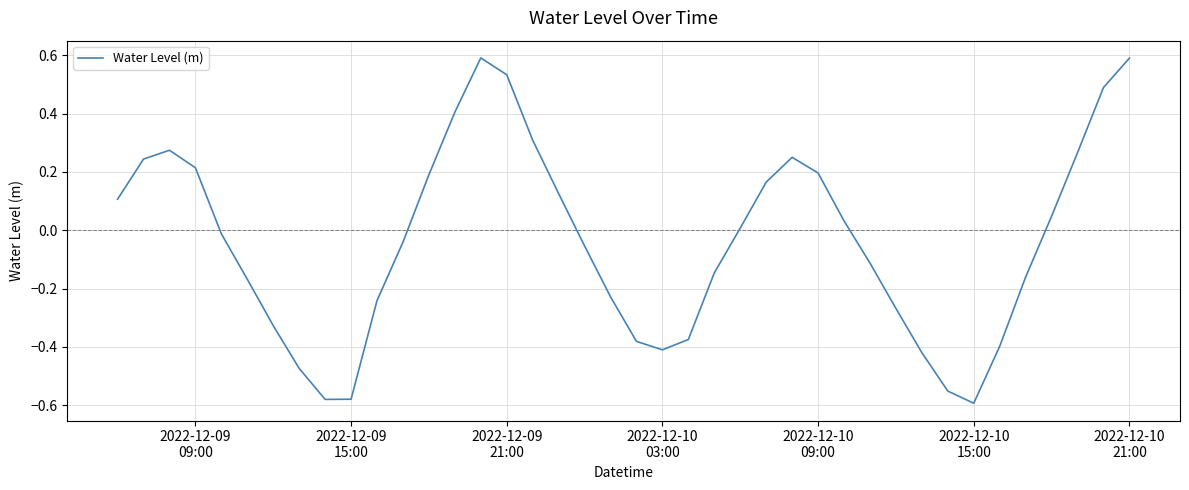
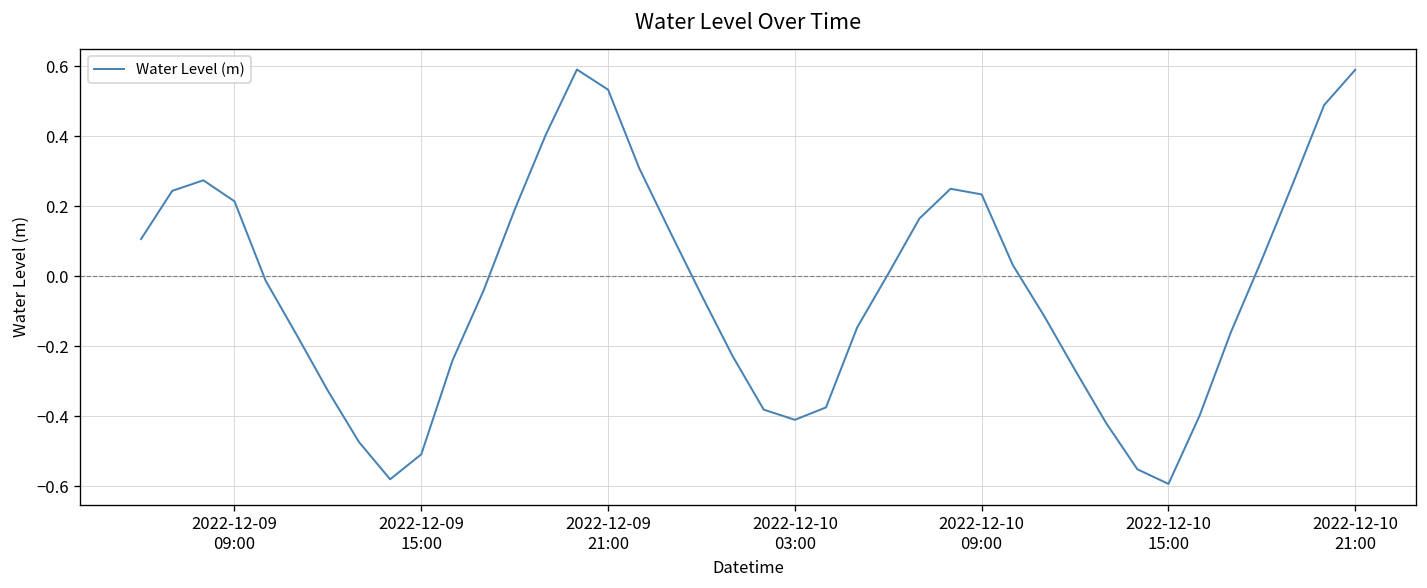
  {
    "2022-12-09 09:00": 0.21,
-   "2022-12-09 15:00": -0.58,
+   "2022-12-09 15:00": -0.51,
    "2022-12-09 21:00": 0.53,
    "2022-12-10 03:00": -0.41,
-   "2022-12-10 09:00": 0.20,
+   "2022-12-10 09:00": 0.23,
    "2022-12-10 15:00": -0.59,
    "2022-12-10 21:00": 0.59
  }
